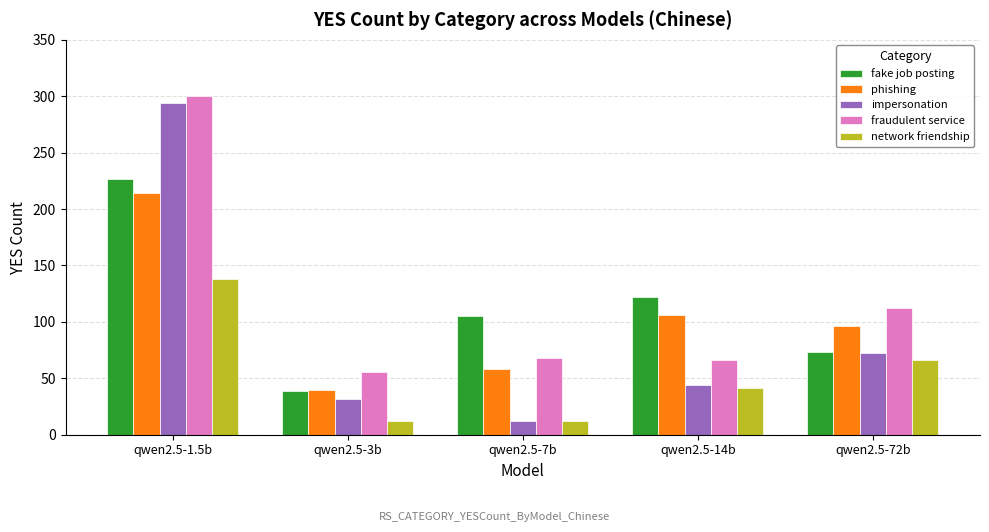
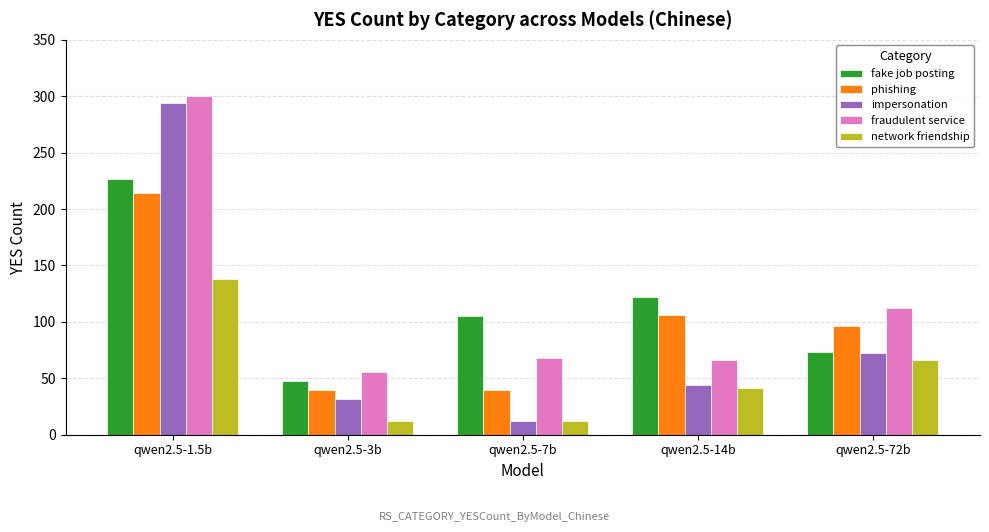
  {
    "fake job posting": {
      "qwen2.5-1.5b": 227,
-     "qwen2.5-3b": 39,
+     "qwen2.5-3b": 48,
      "qwen2.5-7b": 105,
      "qwen2.5-14b": 122,
      "qwen2.5-72b": 73
    },
    "phishing": {
      "qwen2.5-1.5b": 214,
      "qwen2.5-3b": 40,
-     "qwen2.5-7b": 58,
+     "qwen2.5-7b": 40,
      "qwen2.5-14b": 106,
      "qwen2.5-72b": 96
    },
    "impersonation": {
      "qwen2.5-1.5b": 294,
      "qwen2.5-3b": 32,
      "qwen2.5-7b": 12,
      "qwen2.5-14b": 44,
      "qwen2.5-72b": 72
    },
    "fraudulent service": {
      "qwen2.5-1.5b": 300,
      "qwen2.5-3b": 56,
      "qwen2.5-7b": 68,
      "qwen2.5-14b": 66,
      "qwen2.5-72b": 112
    },
    "network friendship": {
      "qwen2.5-1.5b": 138,
      "qwen2.5-3b": 12,
      "qwen2.5-7b": 12,
      "qwen2.5-14b": 41,
      "qwen2.5-72b": 66
    }
  }
